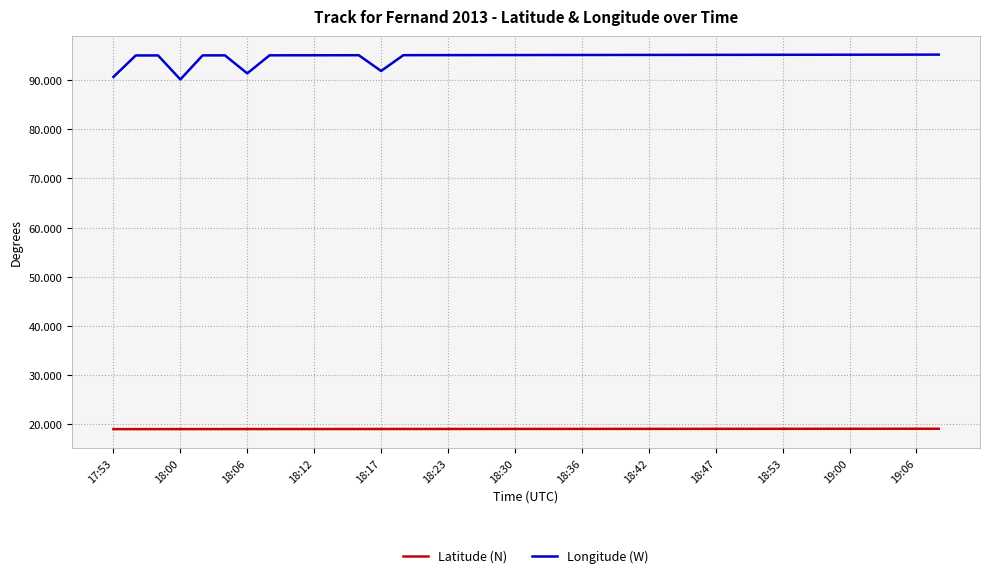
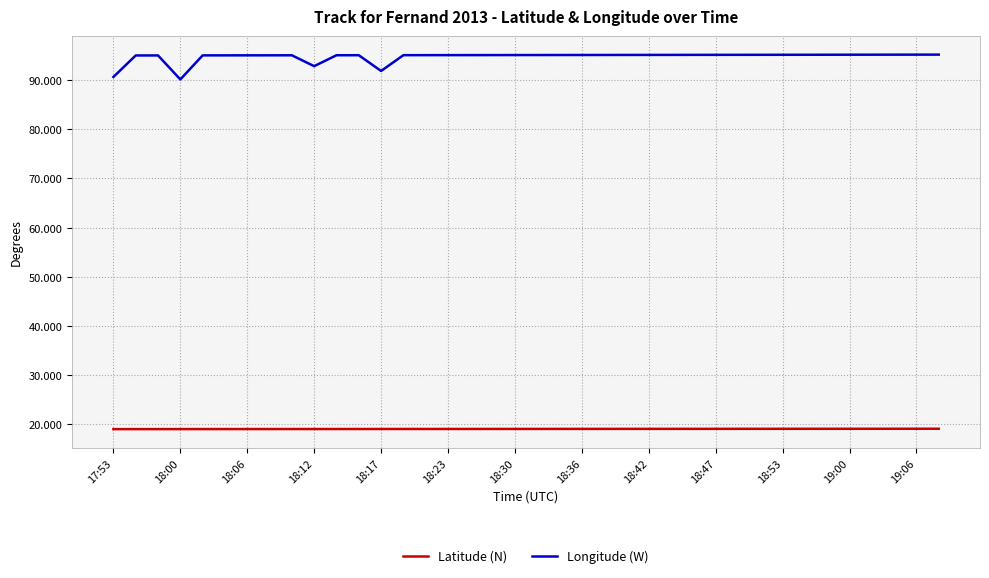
  {
    "Latitude (N)": {
      "17:53": 19,
      "18:00": 19,
      "18:06": 19,
      "18:12": 19,
      "18:17": 19,
      "18:23": 19,
      "18:30": 19,
      "18:36": 19,
      "18:42": 19,
      "18:47": 19,
      "18:53": 19,
      "19:00": 19,
      "19:06": 19
    },
    "Longitude (W)": {
      "17:53": 91,
      "18:00": 90,
-     "18:06": 91,
-     "18:12": 95,
+     "18:06": 95,
+     "18:12": 93,
      "18:17": 92,
      "18:23": 95,
      "18:30": 95,
      "18:36": 95,
      "18:42": 95,
      "18:47": 95,
      "18:53": 95,
      "19:00": 95,
      "19:06": 95
    }
  }
